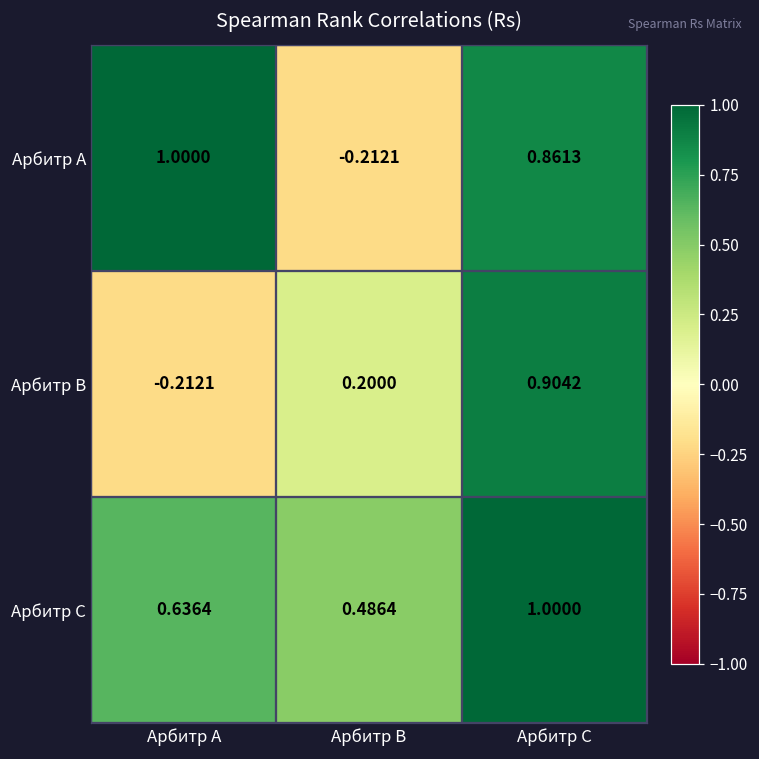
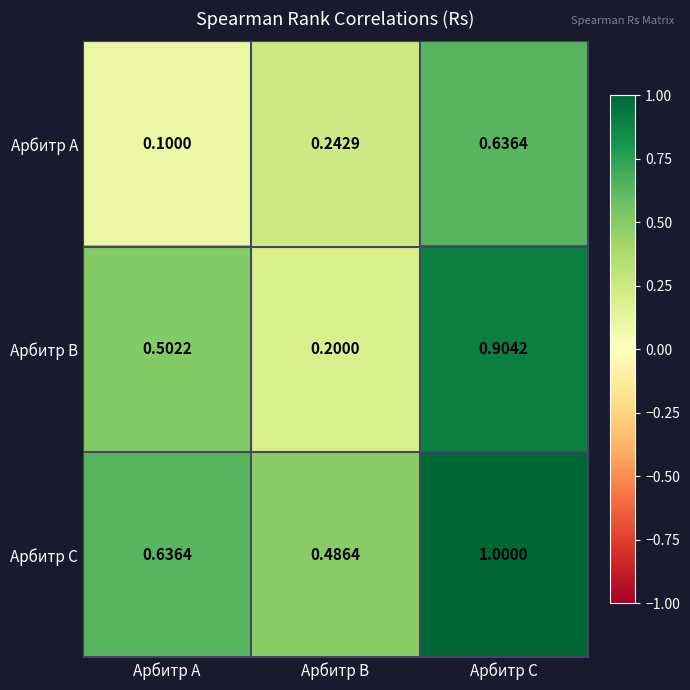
  {
    "Арбитр A": {
-     "Арбитр A": 1.0000,
-     "Арбитр B": -0.2121,
-     "Арбитр C": 0.8613
+     "Арбитр A": 0.1000,
+     "Арбитр B": 0.2429,
+     "Арбитр C": 0.6364
    },
    "Арбитр B": {
-     "Арбитр A": -0.2121,
+     "Арбитр A": 0.5022,
      "Арбитр B": 0.2000,
      "Арбитр C": 0.9042
    },
    "Арбитр C": {
      "Арбитр A": 0.6364,
      "Арбитр B": 0.4864,
      "Арбитр C": 1.0000
    }
  }
